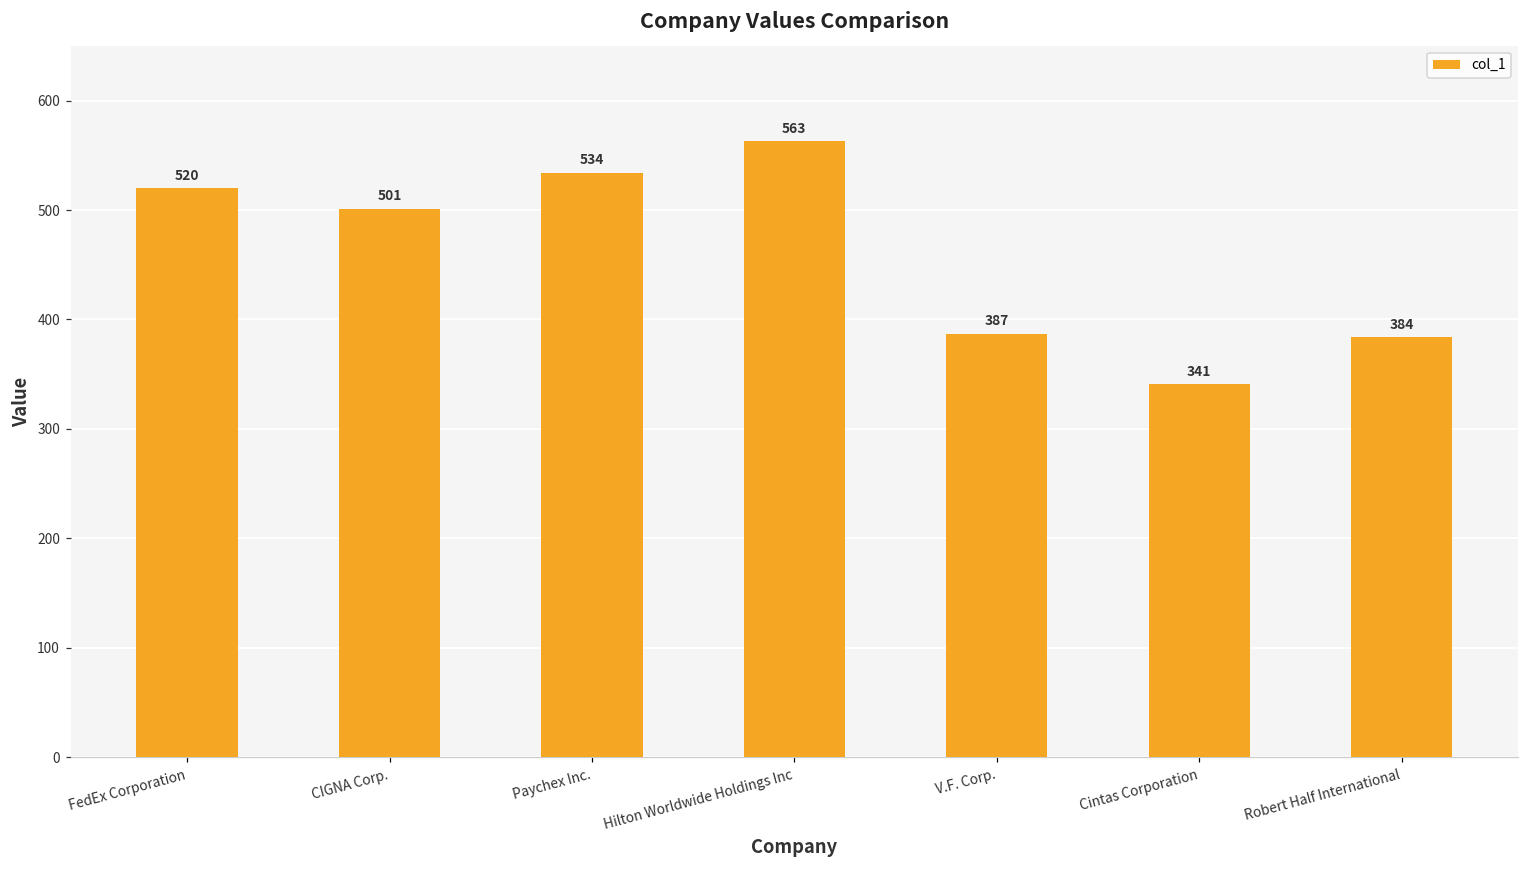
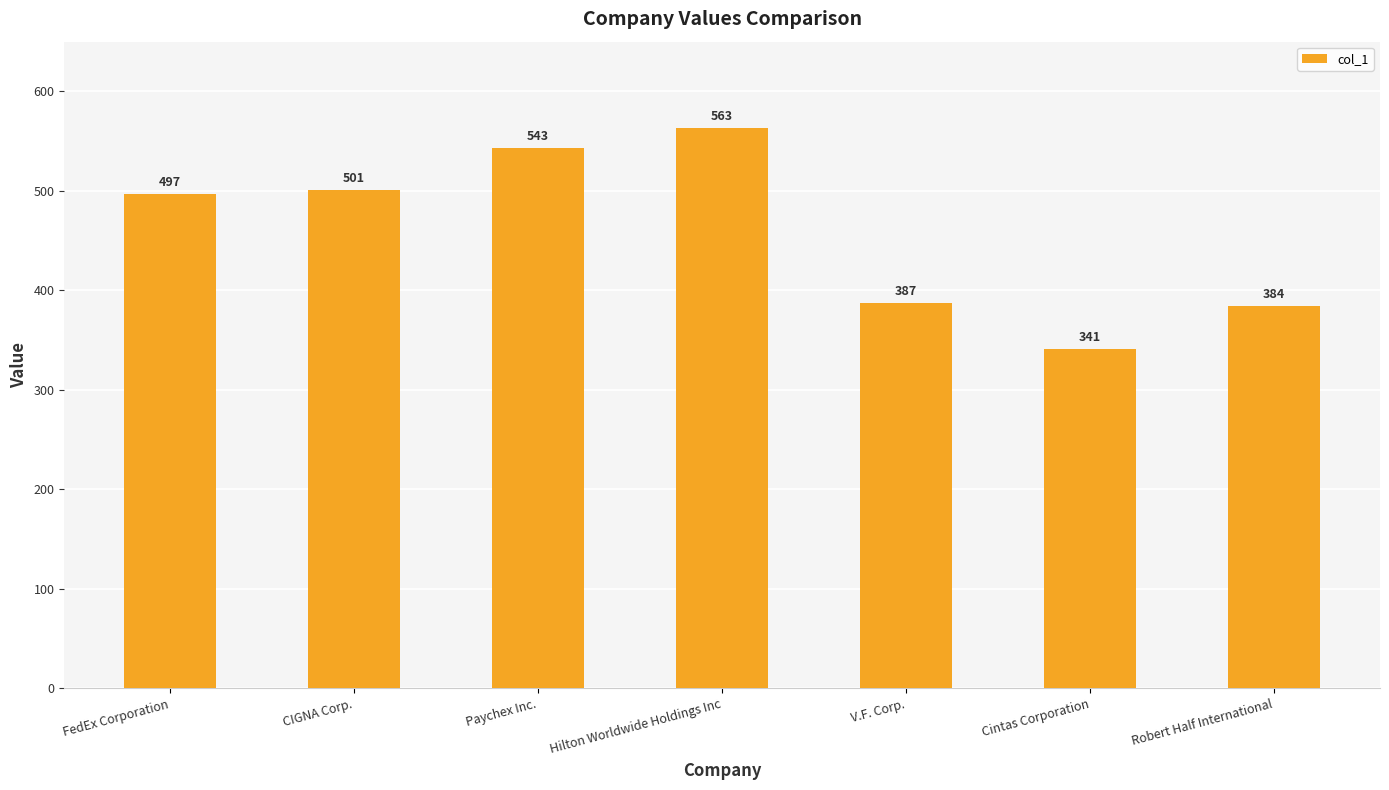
  {
-   "FedEx Corporation": 520,
+   "FedEx Corporation": 497,
    "CIGNA Corp.": 501,
-   "Paychex Inc.": 534,
+   "Paychex Inc.": 543,
    "Hilton Worldwide Holdings Inc": 563,
    "V.F. Corp.": 387,
    "Cintas Corporation": 341,
    "Robert Half International": 384
  }
